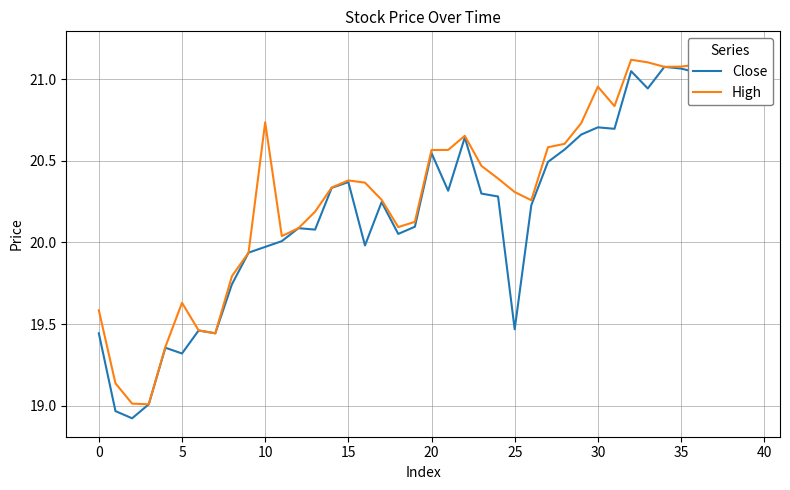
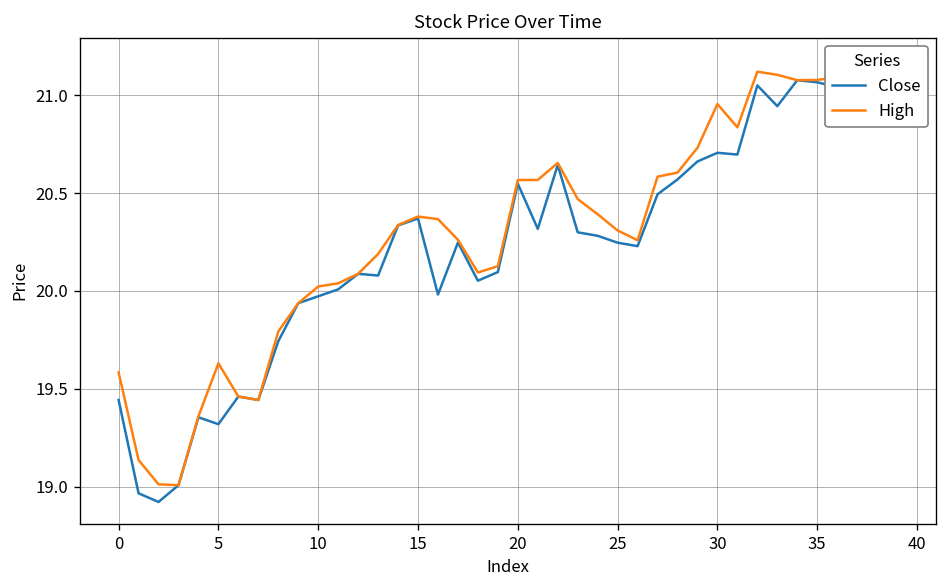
  {
    "Close": {
      "0": 19.44,
      "5": 19.32,
      "10": 19.97,
      "20": 20.55,
-     "25": 19.47,
+     "25": 20.25,
      "30": 20.71
    },
    "High": {
      "0": 19.58,
      "5": 19.63,
-     "10": 20.74,
+     "10": 20.02,
      "20": 20.57,
      "25": 20.31,
      "30": 20.95
    }
  }
